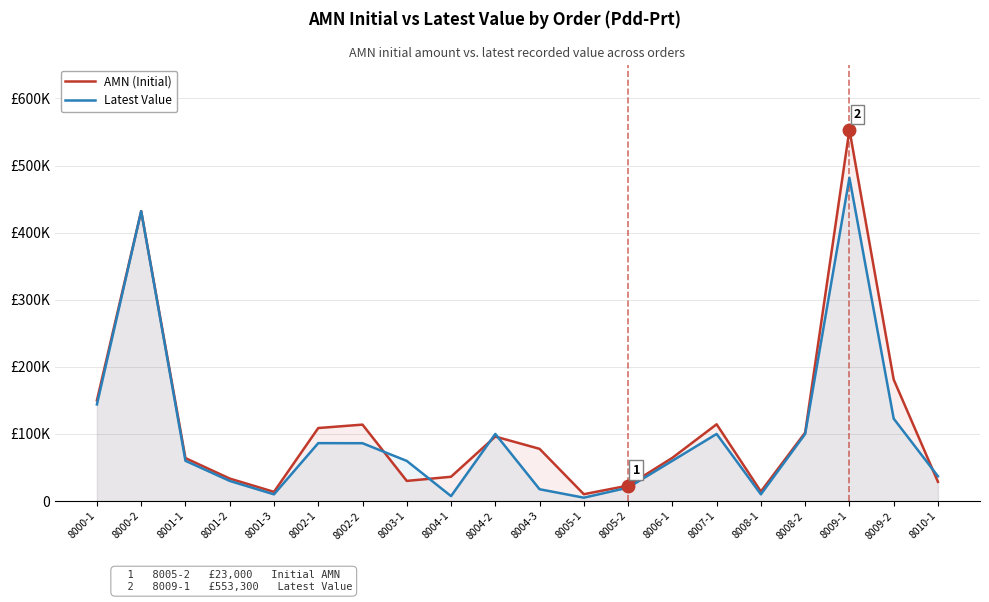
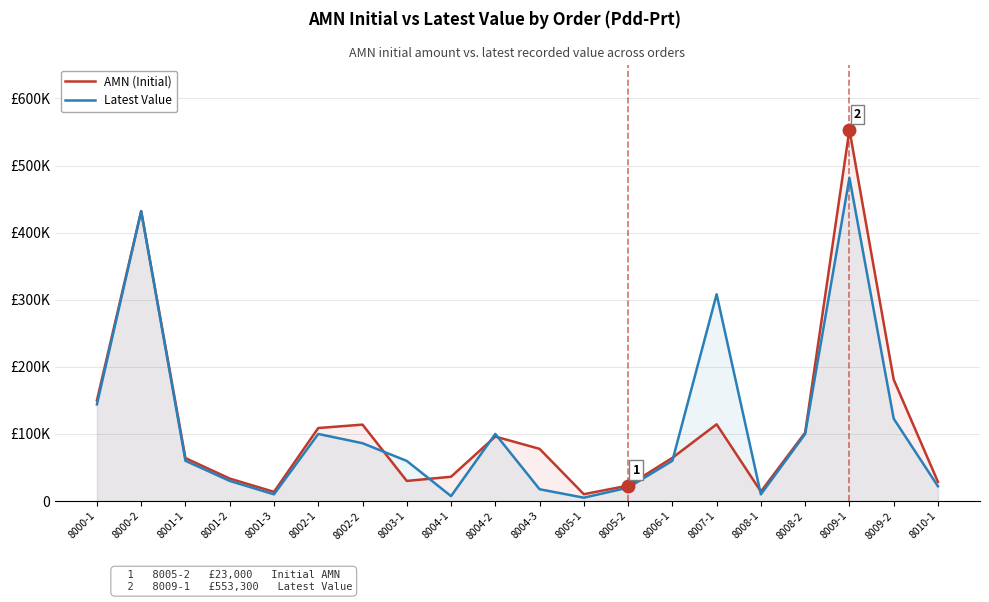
  {
    "Latest Value": {
      "8000-1": "£140000",
      "8001-1": "£60000",
-     "8002-1": "£90000",
+     "8002-1": "£100000",
      "8002-2": "£90000",
      "8003-1": "£60000",
      "8004-1": "£10000",
      "8004-2": "£100000",
      "8004-3": "£20000",
      "8005-1": "£10000",
      "8006-1": "£60000",
-     "8007-1": "£100000",
+     "8007-1": "£310000",
      "8008-1": "£10000",
      "8009-1": "£480000",
      "8009-2": "£120000",
-     "8010-1": "£40000"
+     "8010-1": "£20000"
    }
  }
